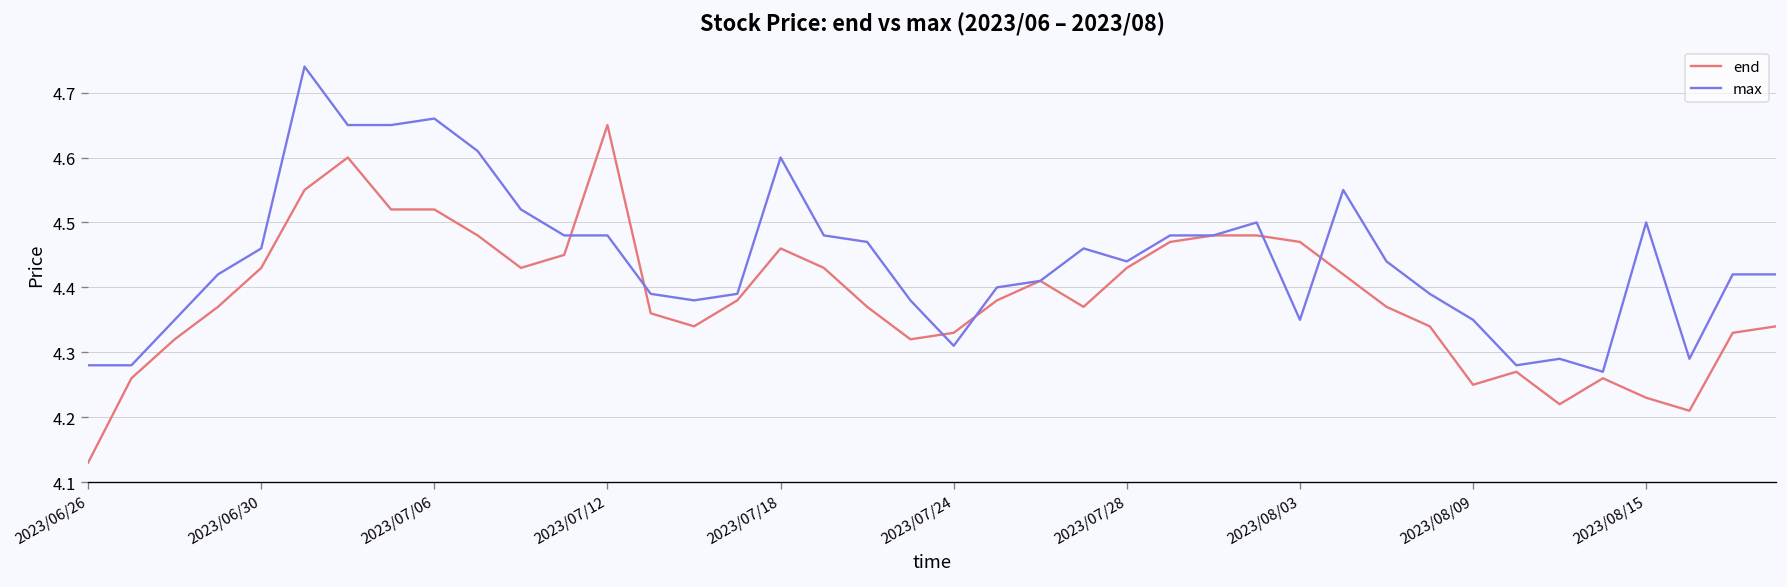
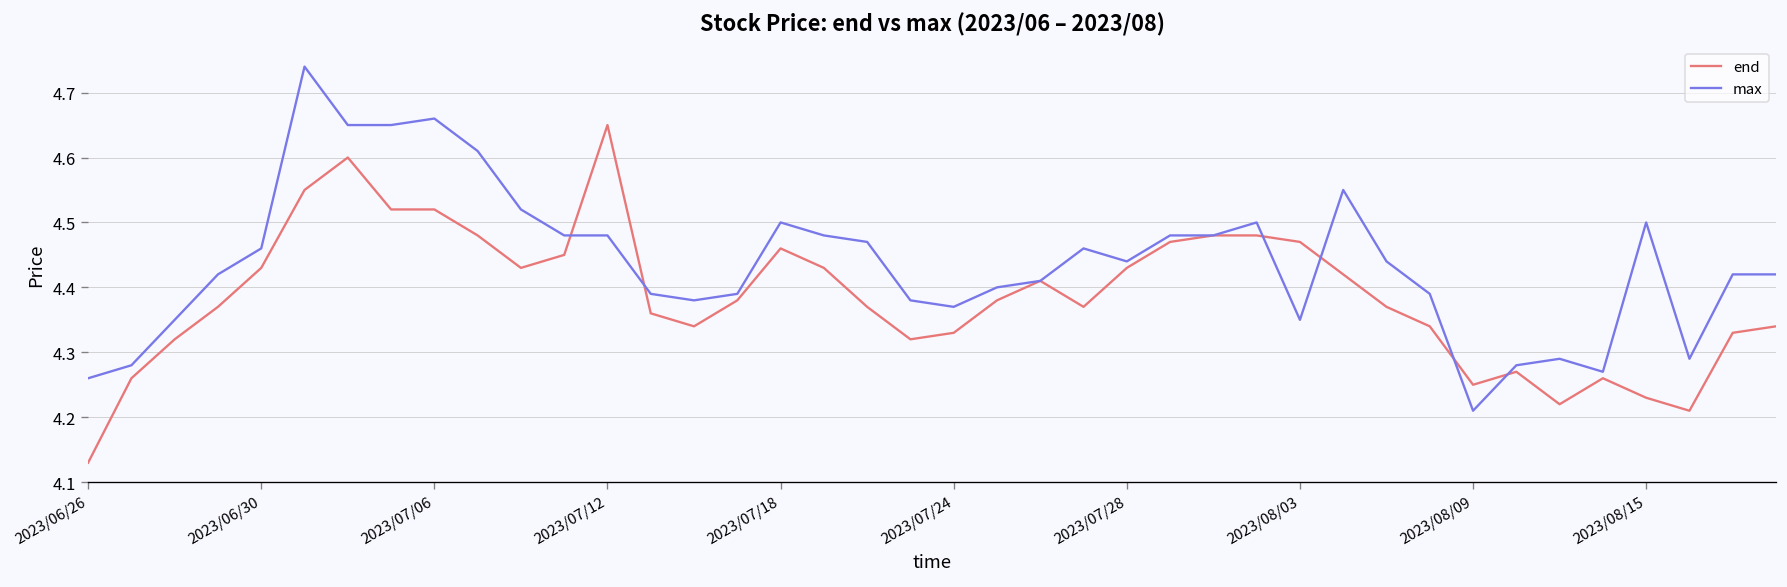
  {
    "end": {
      "2023/06/26": 4.13,
      "2023/06/30": 4.43,
      "2023/07/06": 4.52,
      "2023/07/12": 4.65,
      "2023/07/18": 4.46,
      "2023/07/24": 4.33,
      "2023/07/28": 4.43,
      "2023/08/03": 4.47,
      "2023/08/09": 4.25,
      "2023/08/15": 4.23
    },
    "max": {
-     "2023/06/26": 4.28,
+     "2023/06/26": 4.26,
      "2023/06/30": 4.46,
      "2023/07/06": 4.66,
      "2023/07/12": 4.48,
-     "2023/07/18": 4.6,
-     "2023/07/24": 4.31,
+     "2023/07/18": 4.5,
+     "2023/07/24": 4.37,
      "2023/07/28": 4.44,
      "2023/08/03": 4.35,
-     "2023/08/09": 4.35,
+     "2023/08/09": 4.21,
      "2023/08/15": 4.50
    }
  }
